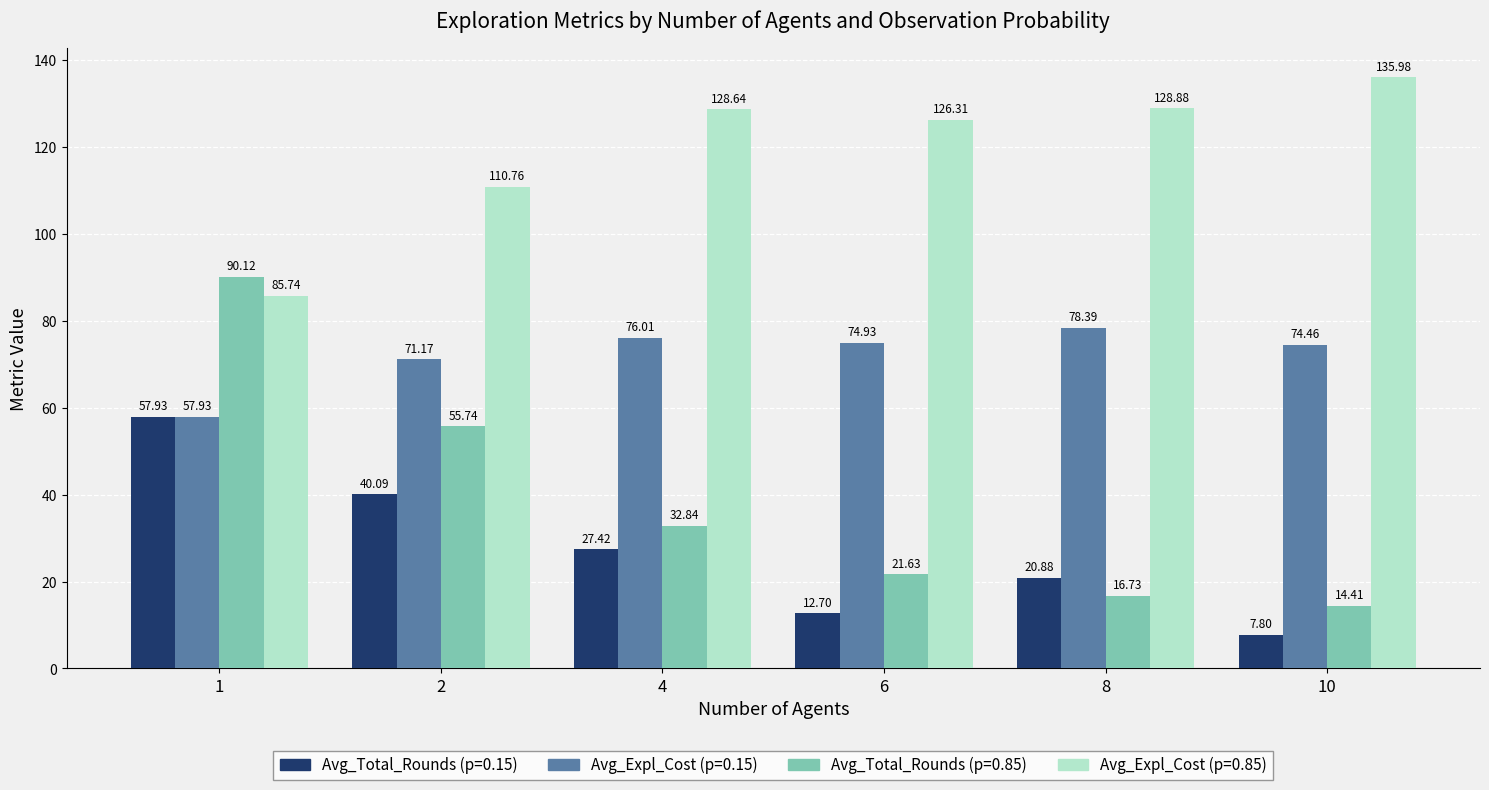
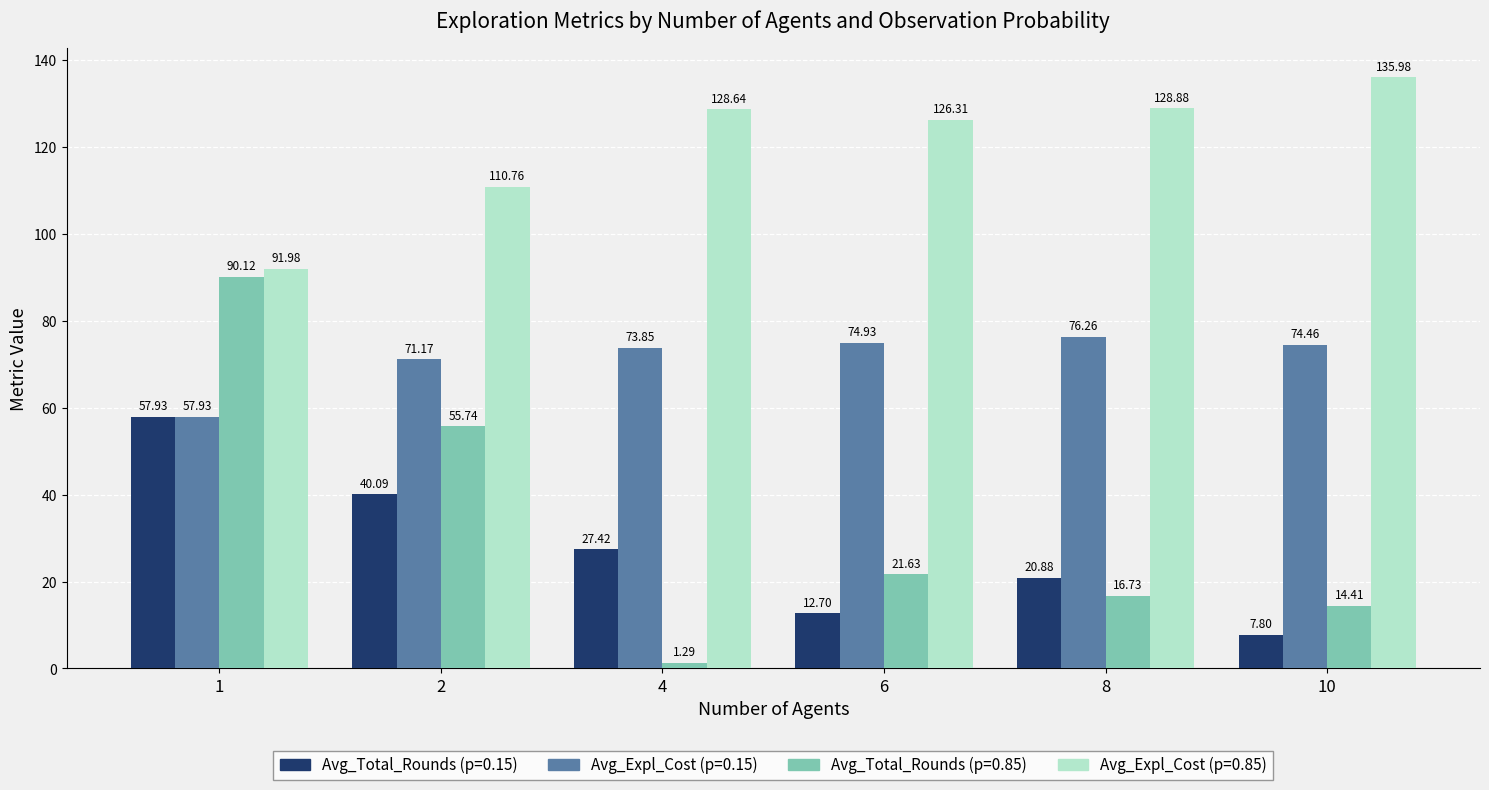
  {
    "Avg_Total_Rounds (p=0.15)": {
      "1": 57.93,
      "2": 40.09,
      "4": 27.42,
      "6": 12.70,
      "8": 20.88,
      "10": 7.80
    },
    "Avg_Expl_Cost (p=0.15)": {
      "1": 57.93,
      "2": 71.17,
-     "4": 76.01,
+     "4": 73.85,
      "6": 74.93,
-     "8": 78.39,
+     "8": 76.26,
      "10": 74.46
    },
    "Avg_Total_Rounds (p=0.85)": {
      "1": 90.12,
      "2": 55.74,
-     "4": 32.84,
+     "4": 1.29,
      "6": 21.63,
      "8": 16.73,
      "10": 14.41
    },
    "Avg_Expl_Cost (p=0.85)": {
-     "1": 85.74,
+     "1": 91.98,
      "2": 110.76,
      "4": 128.64,
      "6": 126.31,
      "8": 128.88,
      "10": 135.98
    }
  }
